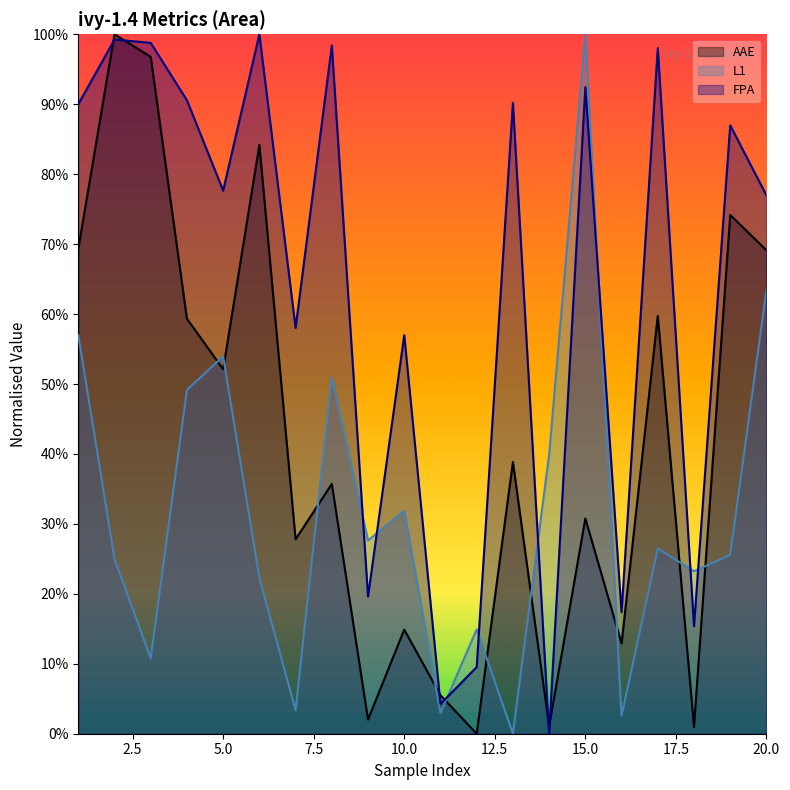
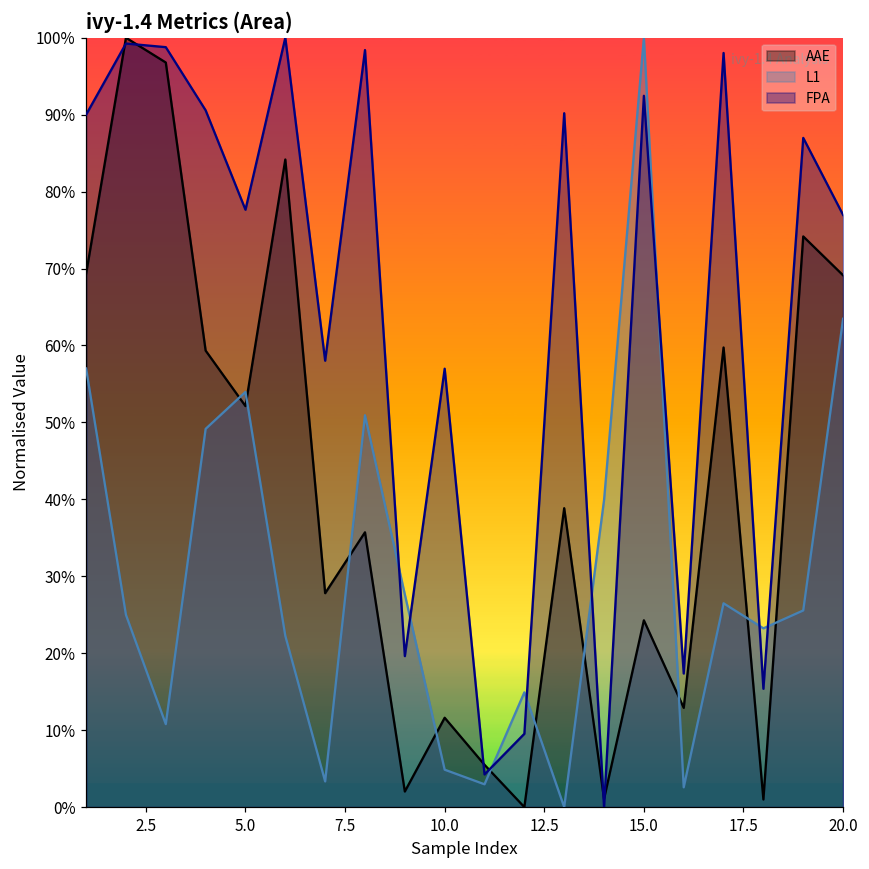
  {
    "AAE": {
      "5.0": "52%",
-     "10.0": "15%",
-     "15.0": "31%",
+     "10.0": "12%",
+     "15.0": "24%",
      "20.0": "69%"
    },
    "L1": {
      "5.0": "54%",
-     "10.0": "32%",
+     "10.0": "5%",
      "15.0": "100%",
      "20.0": "63%"
    },
    "FPA": {
      "5.0": "78%",
      "10.0": "57%",
      "15.0": "92%",
      "20.0": "77%"
    }
  }
